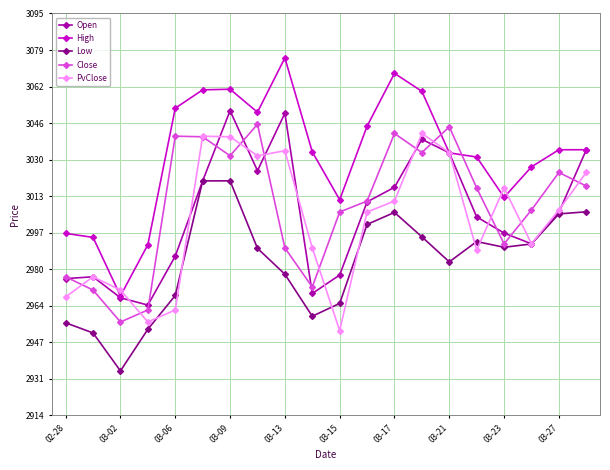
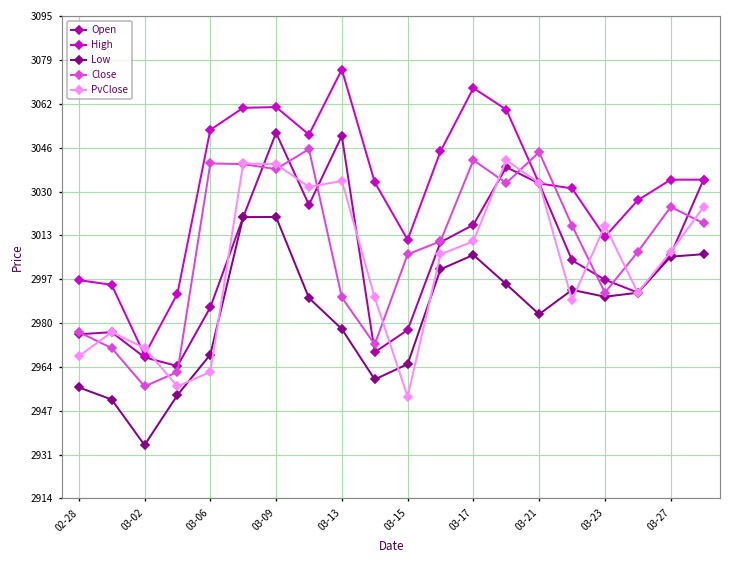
  {
    "Close": {
      "03-02": 2956,
      "03-06": 3040,
-     "03-09": 3031,
+     "03-09": 3038,
      "03-13": 2990,
      "03-15": 3006,
      "03-17": 3041,
      "03-21": 3044,
      "03-23": 2992,
      "03-27": 3024
    },
    "PvClose": {
      "02-28": 2968,
      "03-02": 2971,
      "03-06": 2962,
      "03-09": 3040,
      "03-13": 3034,
      "03-15": 2953,
      "03-17": 3011,
      "03-23": 3017
    }
  }
